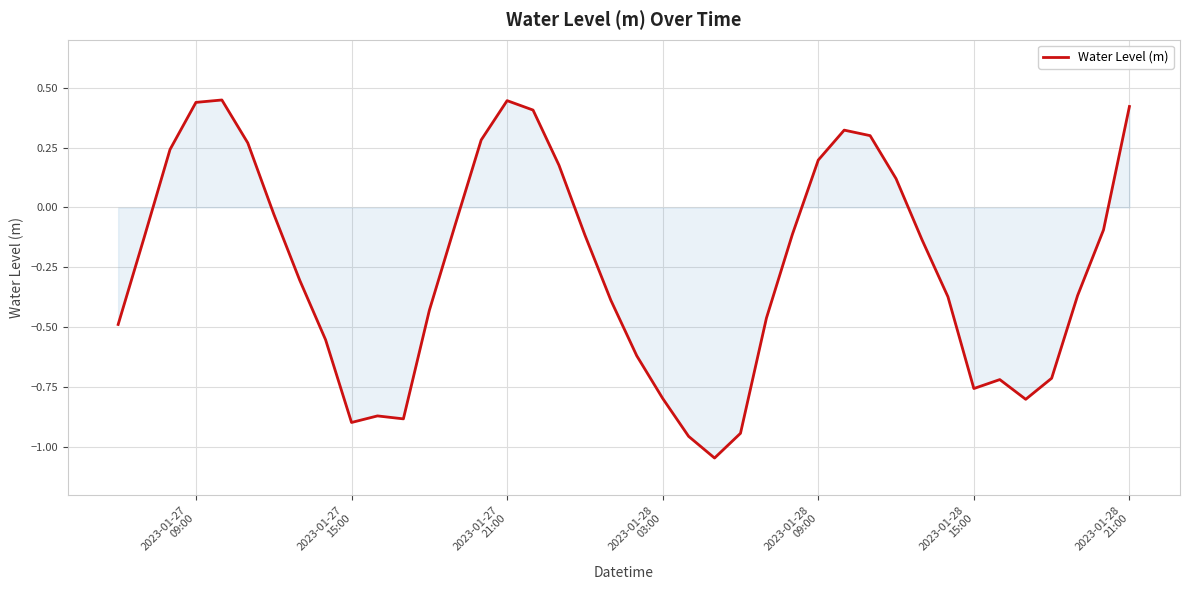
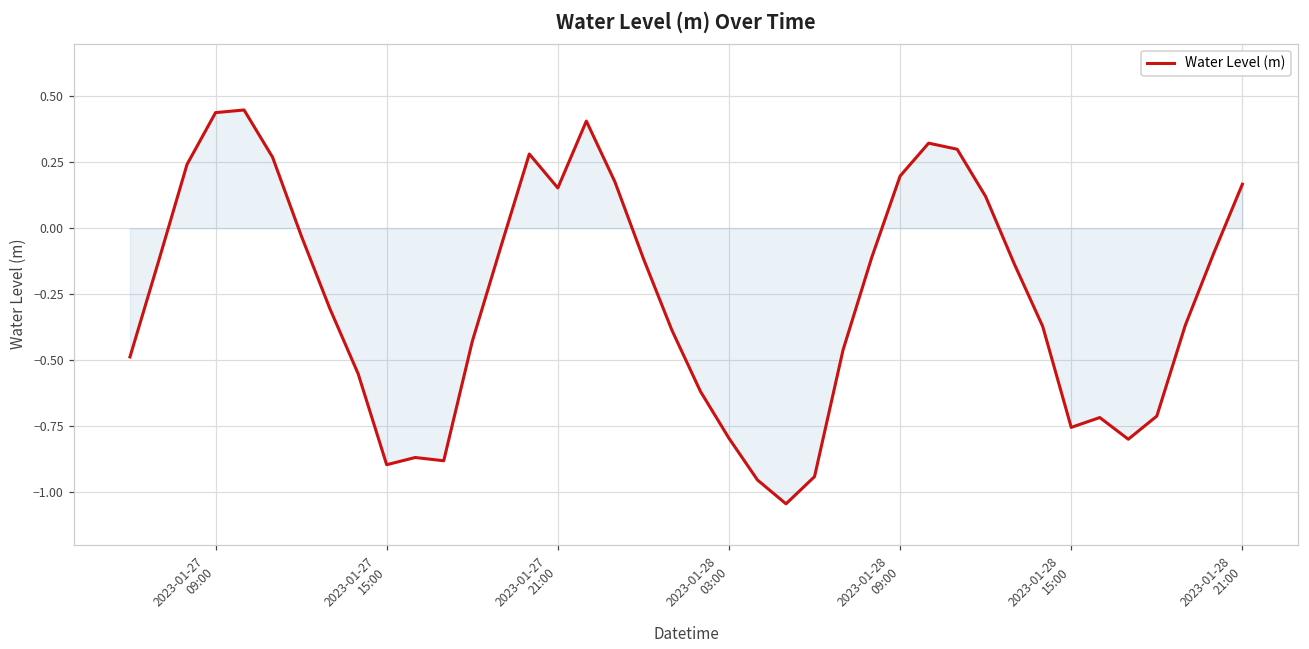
  {
    "Water Level (m)": {
      "2023-01-27 15:00": -0.90,
-     "2023-01-27 21:00": 0.45,
+     "2023-01-27 21:00": 0.15,
      "2023-01-28 03:00": -0.80,
      "2023-01-28 15:00": -0.76,
-     "2023-01-28 21:00": 0.42
+     "2023-01-28 21:00": 0.17
    }
  }
